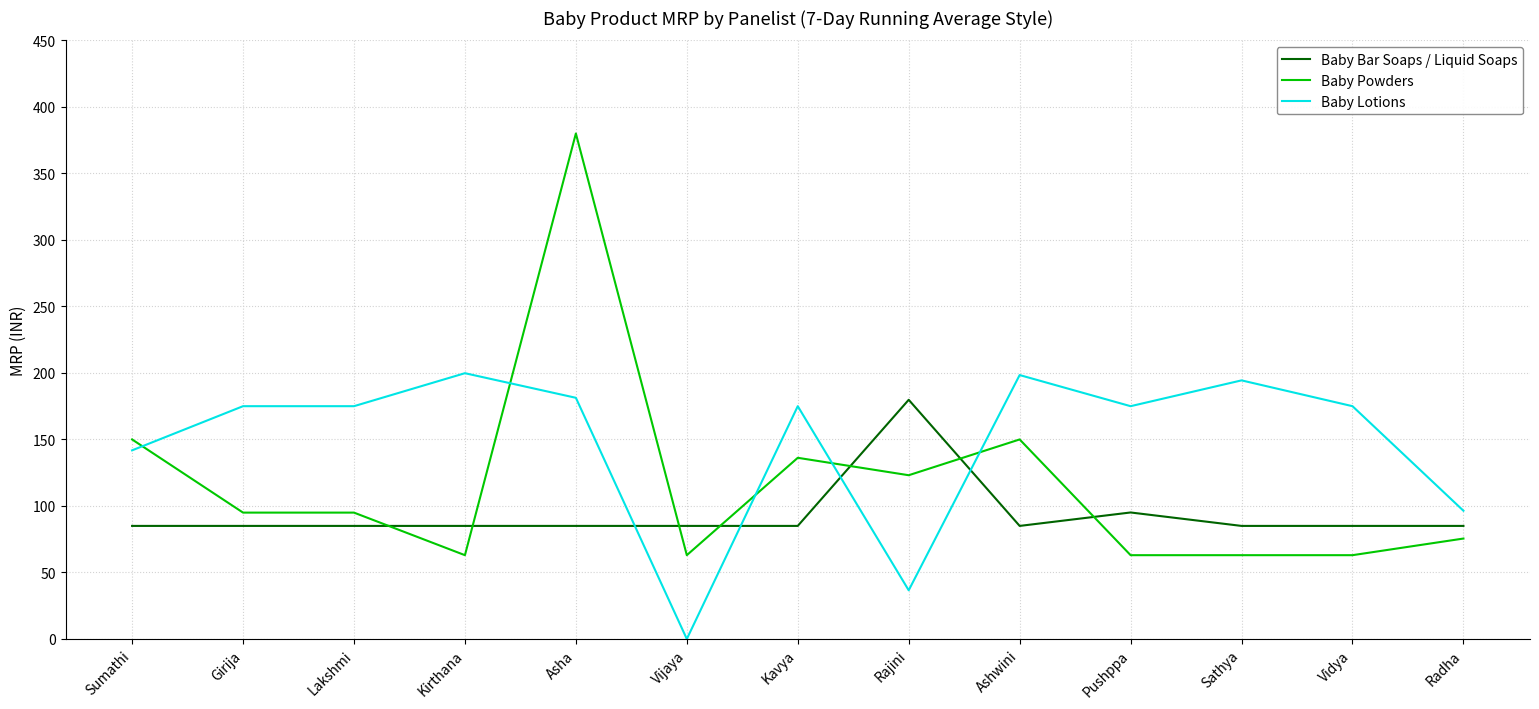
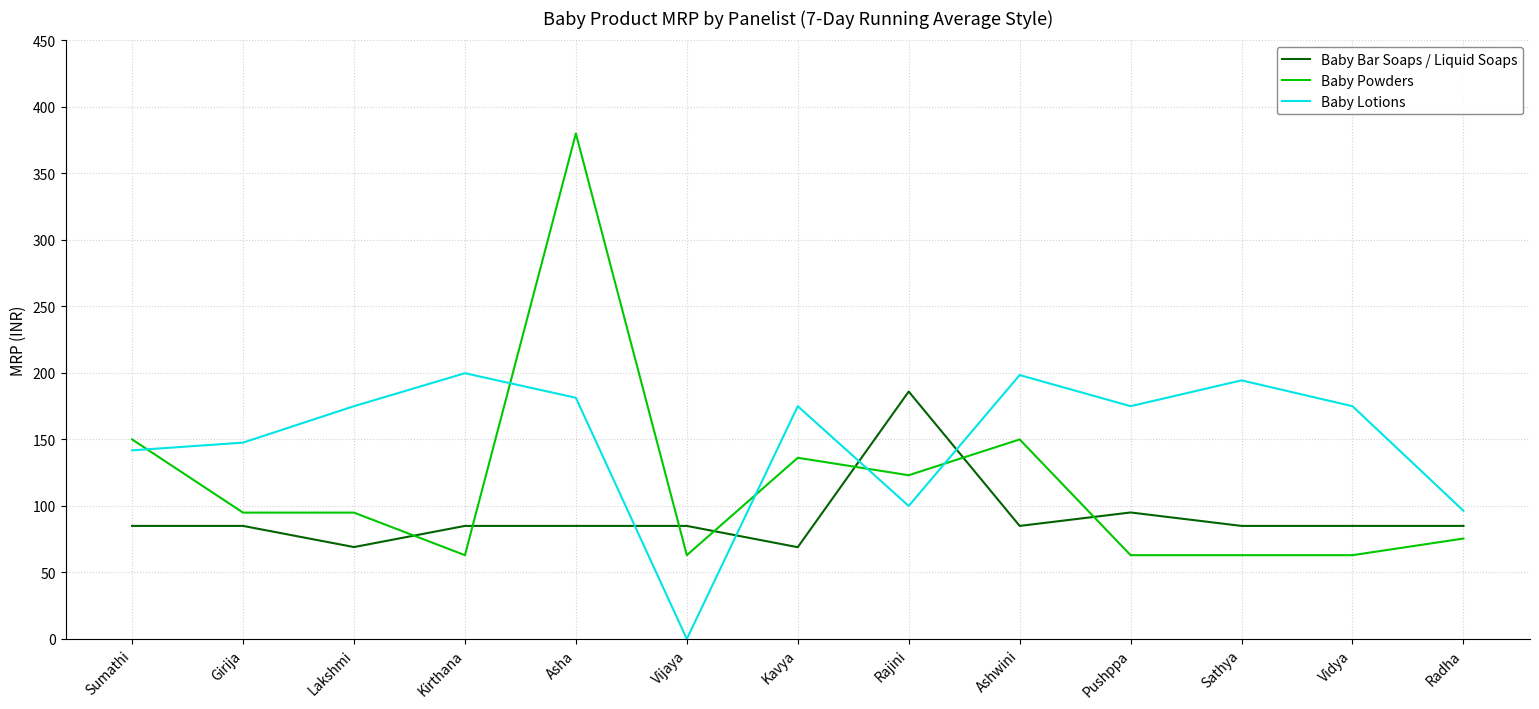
  {
    "Baby Bar Soaps / Liquid Soaps": {
      "Sumathi": 85,
      "Girija": 85,
-     "Lakshmi": 85,
+     "Lakshmi": 69,
      "Kirthana": 85,
      "Asha": 85,
      "Vijaya": 85,
-     "Kavya": 85,
-     "Rajini": 180,
+     "Kavya": 69,
+     "Rajini": 186,
      "Ashwini": 85,
      "Pushppa": 95,
      "Sathya": 85,
      "Vidya": 85,
      "Radha": 85
    },
    "Baby Powders": {
      "Sumathi": 150,
      "Girija": 95,
      "Lakshmi": 95,
      "Kirthana": 63,
      "Asha": 380,
      "Vijaya": 63,
      "Kavya": 136,
      "Rajini": 123,
      "Ashwini": 150,
      "Pushppa": 63,
      "Sathya": 63,
      "Vidya": 63,
      "Radha": 76
    },
    "Baby Lotions": {
      "Sumathi": 142,
-     "Girija": 175,
+     "Girija": 148,
      "Lakshmi": 175,
      "Kirthana": 200,
      "Asha": 181,
      "Vijaya": 0,
      "Kavya": 175,
-     "Rajini": 37,
+     "Rajini": 100,
      "Ashwini": 198,
      "Pushppa": 175,
      "Sathya": 194,
      "Vidya": 175,
      "Radha": 96
    }
  }
